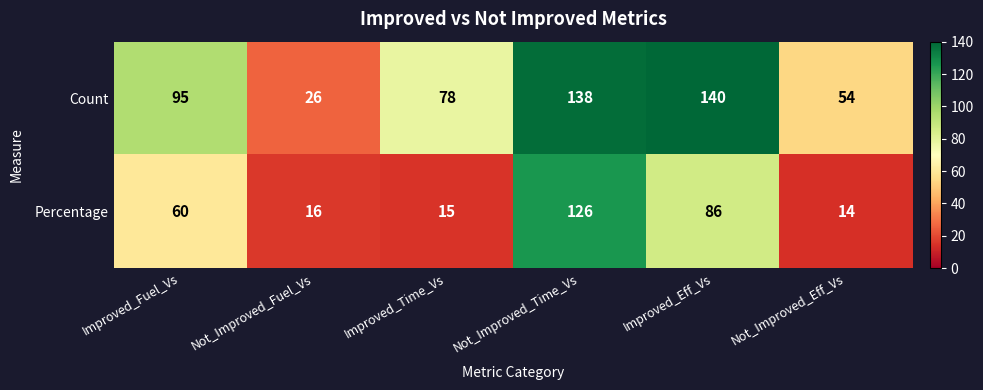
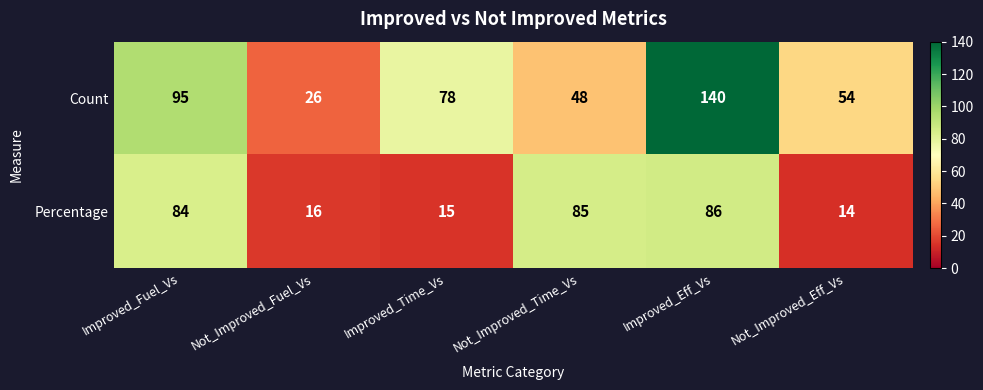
  {
    "Count": {
      "Improved_Fuel_Vs": 95,
      "Not_Improved_Fuel_Vs": 26,
      "Improved_Time_Vs": 78,
-     "Not_Improved_Time_Vs": 138,
+     "Not_Improved_Time_Vs": 48,
      "Improved_Eff_Vs": 140,
      "Not_Improved_Eff_Vs": 54
    },
    "Percentage": {
-     "Improved_Fuel_Vs": 60,
+     "Improved_Fuel_Vs": 84,
      "Not_Improved_Fuel_Vs": 16,
      "Improved_Time_Vs": 15,
-     "Not_Improved_Time_Vs": 126,
+     "Not_Improved_Time_Vs": 85,
      "Improved_Eff_Vs": 86,
      "Not_Improved_Eff_Vs": 14
    }
  }
